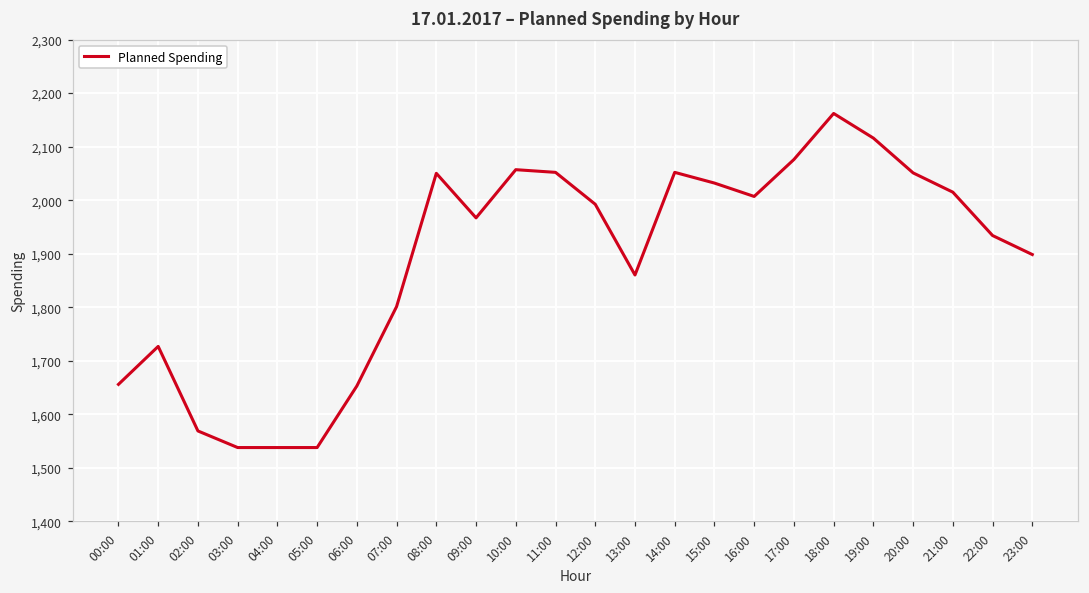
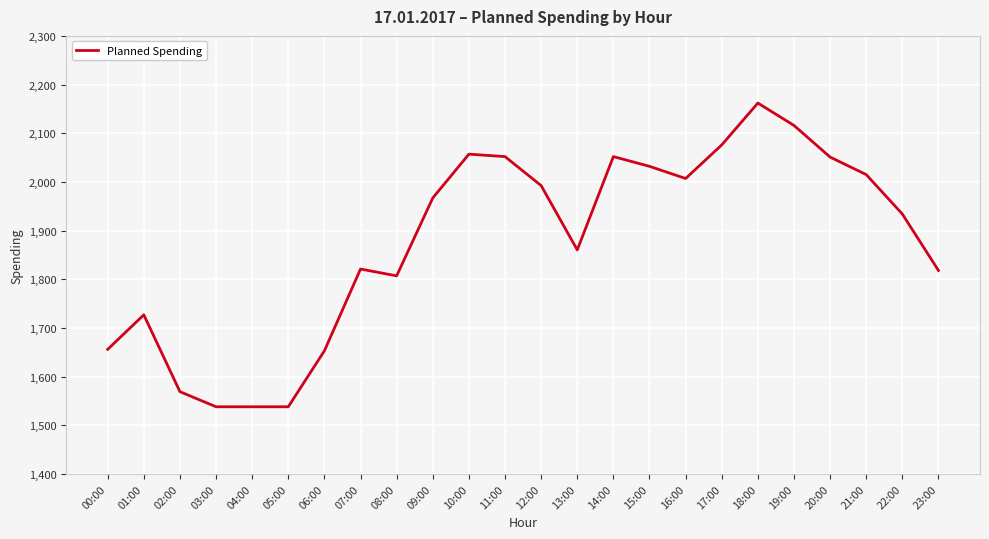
  {
    "00:00": "1,660",
    "01:00": "1,730",
    "02:00": "1,570",
    "03:00": "1,540",
    "04:00": "1,540",
    "05:00": "1,540",
    "06:00": "1,650",
-   "07:00": "1,800",
-   "08:00": "2,050",
+   "07:00": "1,820",
+   "08:00": "1,810",
    "09:00": "1,970",
    "10:00": "2,060",
    "11:00": "2,050",
    "12:00": "1,990",
    "13:00": "1,860",
    "14:00": "2,050",
    "15:00": "2,030",
    "16:00": "2,010",
    "17:00": "2,080",
    "18:00": "2,160",
    "19:00": "2,120",
    "20:00": "2,050",
    "21:00": "2,020",
    "22:00": "1,930",
-   "23:00": "1,900"
+   "23:00": "1,820"
  }
